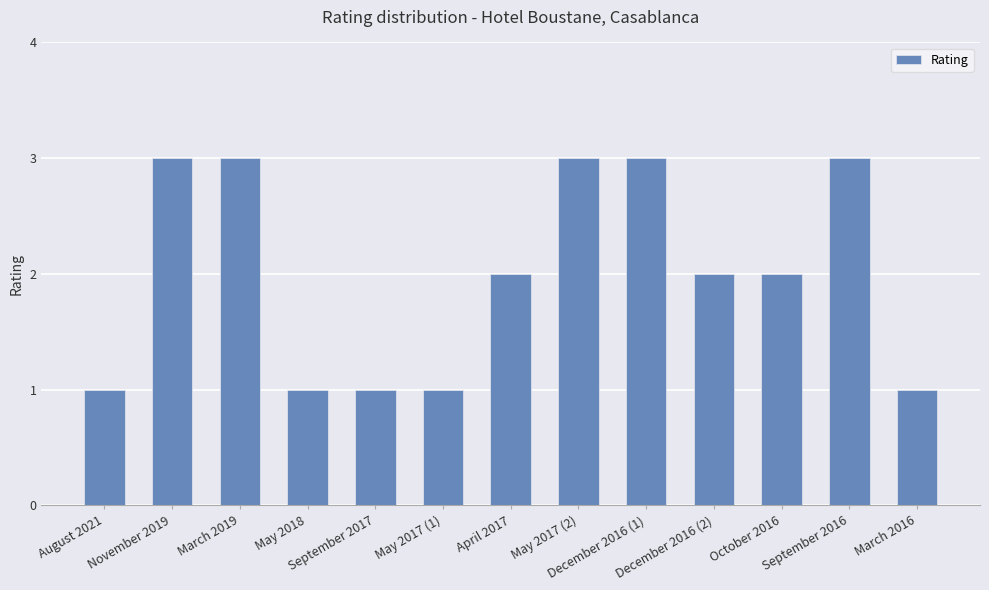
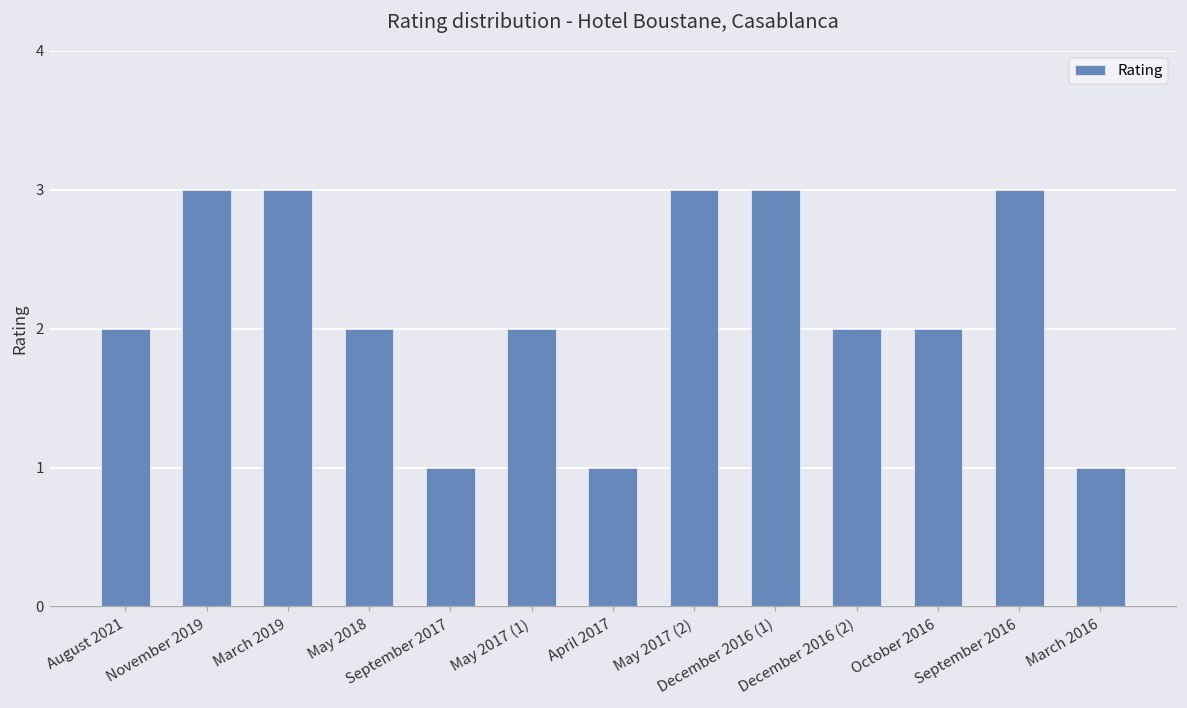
  {
-   "August 2021": 1,
+   "August 2021": 2,
    "November 2019": 3,
    "March 2019": 3,
-   "May 2018": 1,
+   "May 2018": 2,
    "September 2017": 1,
-   "May 2017 (1)": 1,
-   "April 2017": 2,
+   "May 2017 (1)": 2,
+   "April 2017": 1,
    "May 2017 (2)": 3,
    "December 2016 (1)": 3,
    "December 2016 (2)": 2,
    "October 2016": 2,
    "September 2016": 3,
    "March 2016": 1
  }
